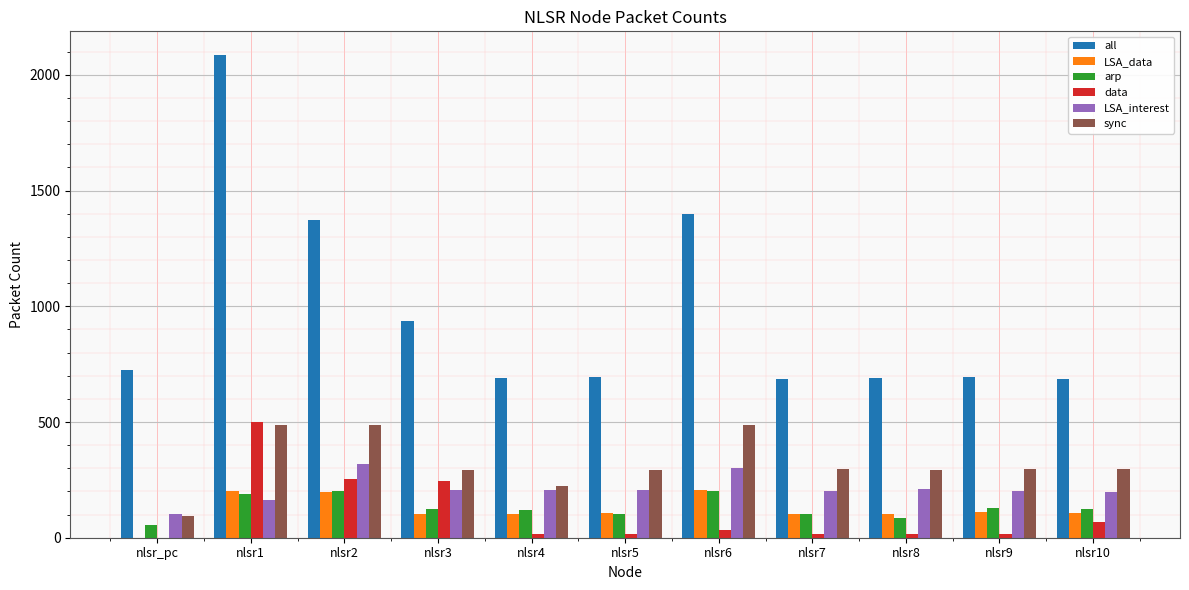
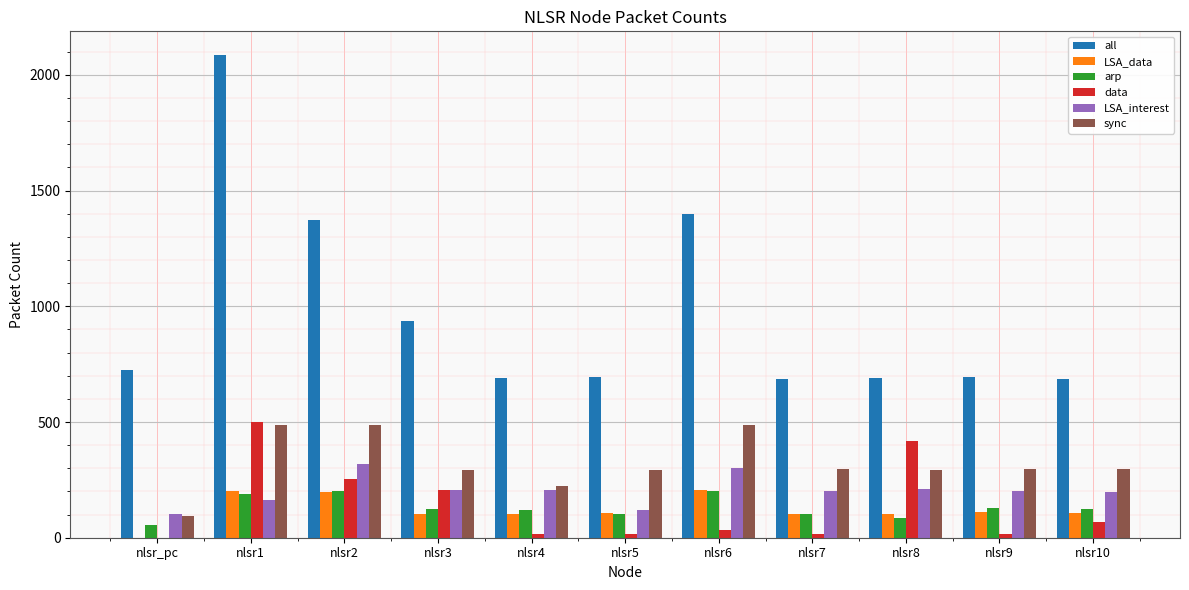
  {
    "all": {
      "nlsr_pc": 730,
      "nlsr1": 2080,
      "nlsr2": 1370,
      "nlsr3": 940,
      "nlsr4": 690,
      "nlsr5": 690,
      "nlsr6": 1400,
      "nlsr7": 690,
      "nlsr8": 690,
      "nlsr9": 700,
      "nlsr10": 690
    },
    "LSA_data": {
      "nlsr_pc": 0,
      "nlsr1": 200,
      "nlsr2": 200,
      "nlsr3": 100,
      "nlsr4": 100,
      "nlsr5": 110,
      "nlsr6": 210,
      "nlsr7": 100,
      "nlsr8": 100,
      "nlsr9": 110,
      "nlsr10": 110
    },
    "arp": {
      "nlsr_pc": 50,
      "nlsr1": 190,
      "nlsr2": 200,
      "nlsr3": 120,
      "nlsr4": 120,
      "nlsr5": 100,
      "nlsr6": 200,
      "nlsr7": 100,
      "nlsr8": 80,
      "nlsr9": 130,
      "nlsr10": 120
    },
    "data": {
      "nlsr_pc": 0,
      "nlsr1": 500,
      "nlsr2": 250,
-     "nlsr3": 250,
+     "nlsr3": 210,
      "nlsr4": 20,
      "nlsr5": 20,
      "nlsr6": 30,
      "nlsr7": 20,
-     "nlsr8": 20,
+     "nlsr8": 420,
      "nlsr9": 20,
      "nlsr10": 70
    },
    "LSA_interest": {
      "nlsr_pc": 100,
      "nlsr1": 160,
      "nlsr2": 320,
      "nlsr3": 210,
      "nlsr4": 210,
-     "nlsr5": 210,
+     "nlsr5": 120,
      "nlsr6": 300,
      "nlsr7": 200,
      "nlsr8": 210,
      "nlsr9": 200,
      "nlsr10": 200
    },
    "sync": {
      "nlsr_pc": 100,
      "nlsr1": 490,
      "nlsr2": 490,
      "nlsr3": 290,
      "nlsr4": 220,
      "nlsr5": 290,
      "nlsr6": 490,
      "nlsr7": 300,
      "nlsr8": 290,
      "nlsr9": 300,
      "nlsr10": 300
    }
  }
